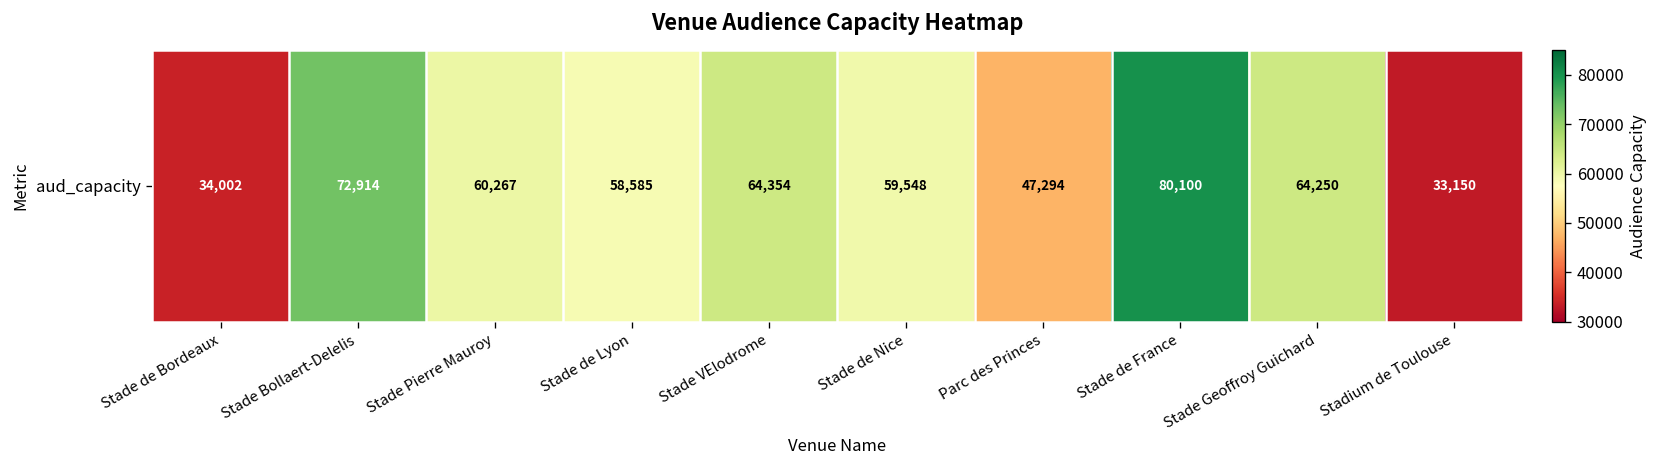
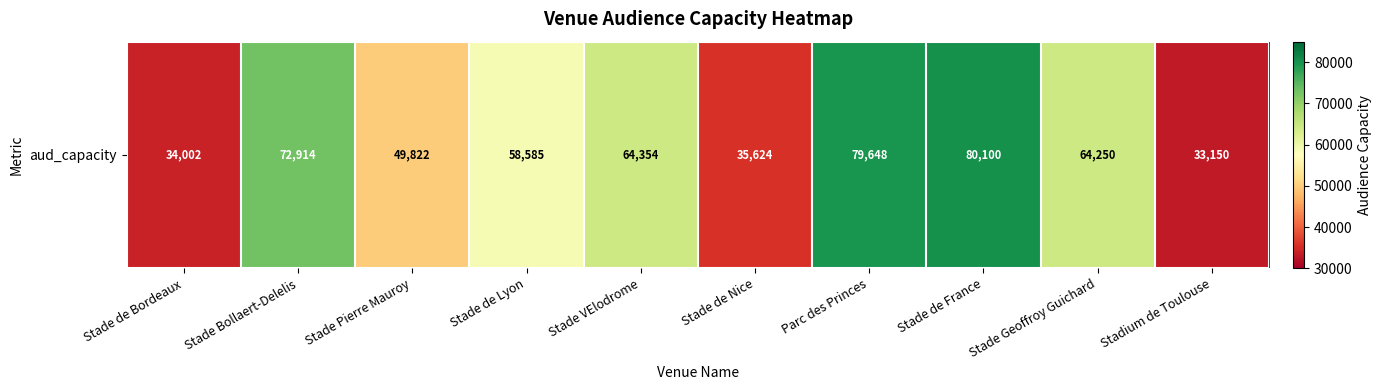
  {
    "aud_capacity": {
      "Stade de Bordeaux": "34,002",
      "Stade Bollaert-Delelis": "72,914",
-     "Stade Pierre Mauroy": "60,267",
+     "Stade Pierre Mauroy": "49,822",
      "Stade de Lyon": "58,585",
      "Stade VElodrome": "64,354",
-     "Stade de Nice": "59,548",
-     "Parc des Princes": "47,294",
+     "Stade de Nice": "35,624",
+     "Parc des Princes": "79,648",
      "Stade de France": "80,100",
      "Stade Geoffroy Guichard": "64,250",
      "Stadium de Toulouse": "33,150"
    }
  }
